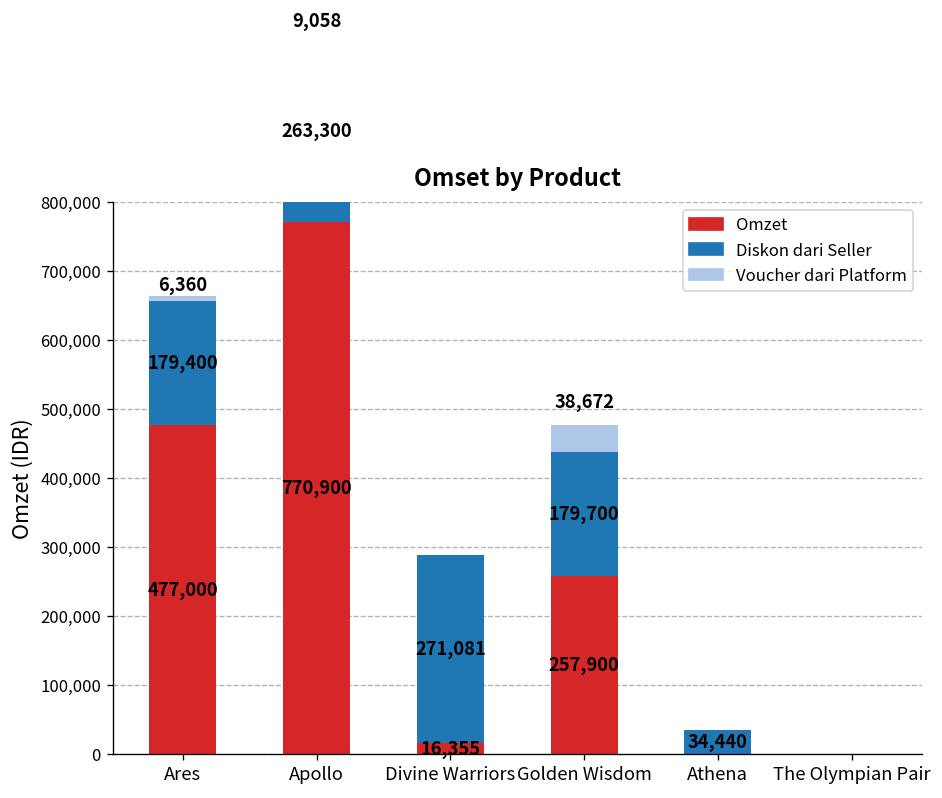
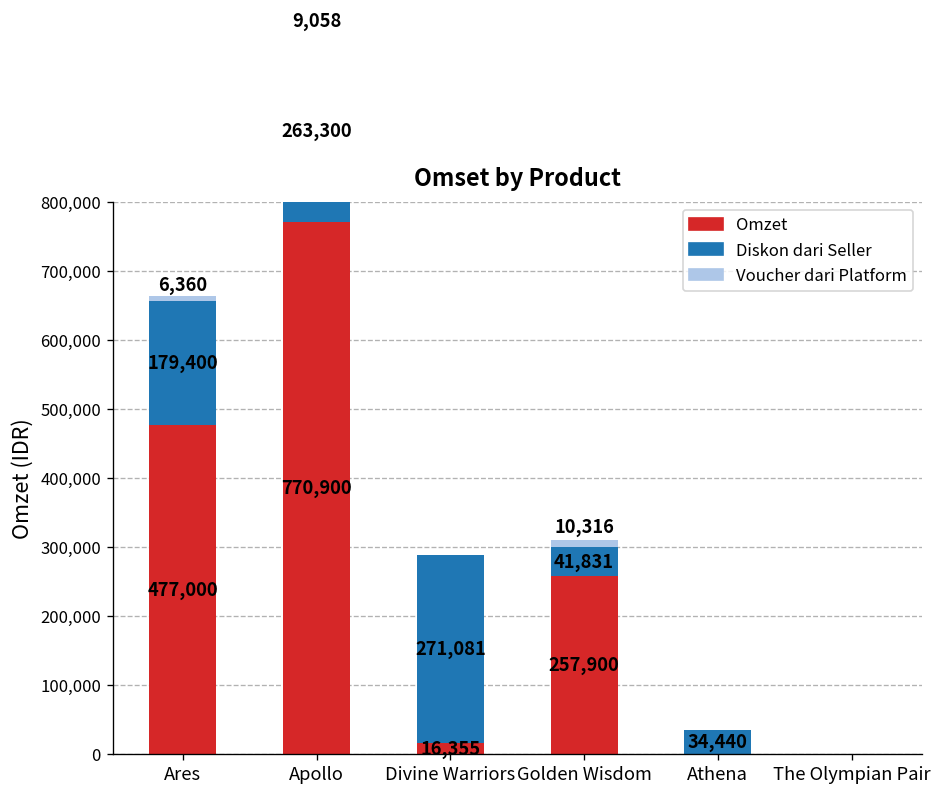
  {
    "Omzet": {
      "Ares": "477,000",
      "Apollo": "770,900",
      "Divine Warriors": "16,355",
      "Golden Wisdom": "257,900"
    },
    "Diskon dari Seller": {
      "Ares": "179,400",
      "Divine Warriors": "271,081",
-     "Golden Wisdom": "179,700",
+     "Golden Wisdom": "41,831",
      "Athena": "34,440"
    },
    "Voucher dari Platform": {
      "Ares": "6,360",
-     "Golden Wisdom": "38,672"
+     "Golden Wisdom": "10,316"
    }
  }
